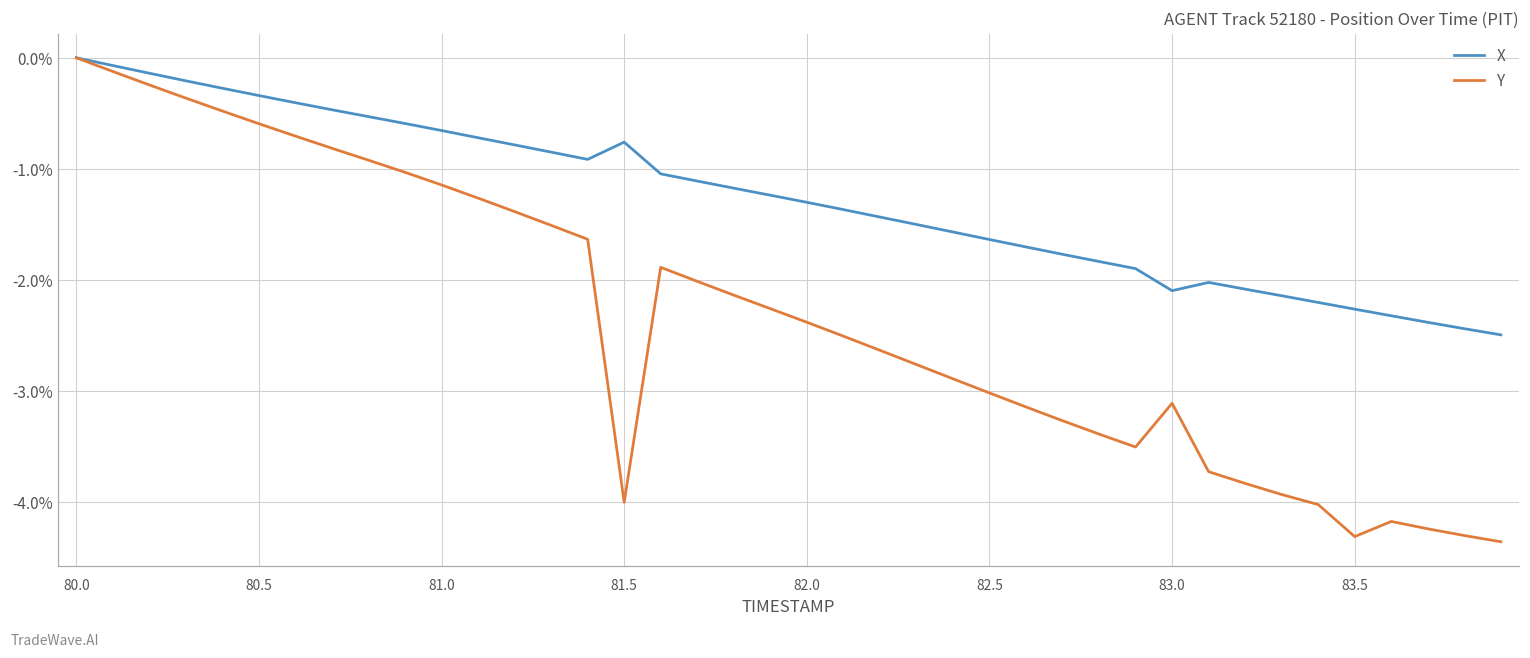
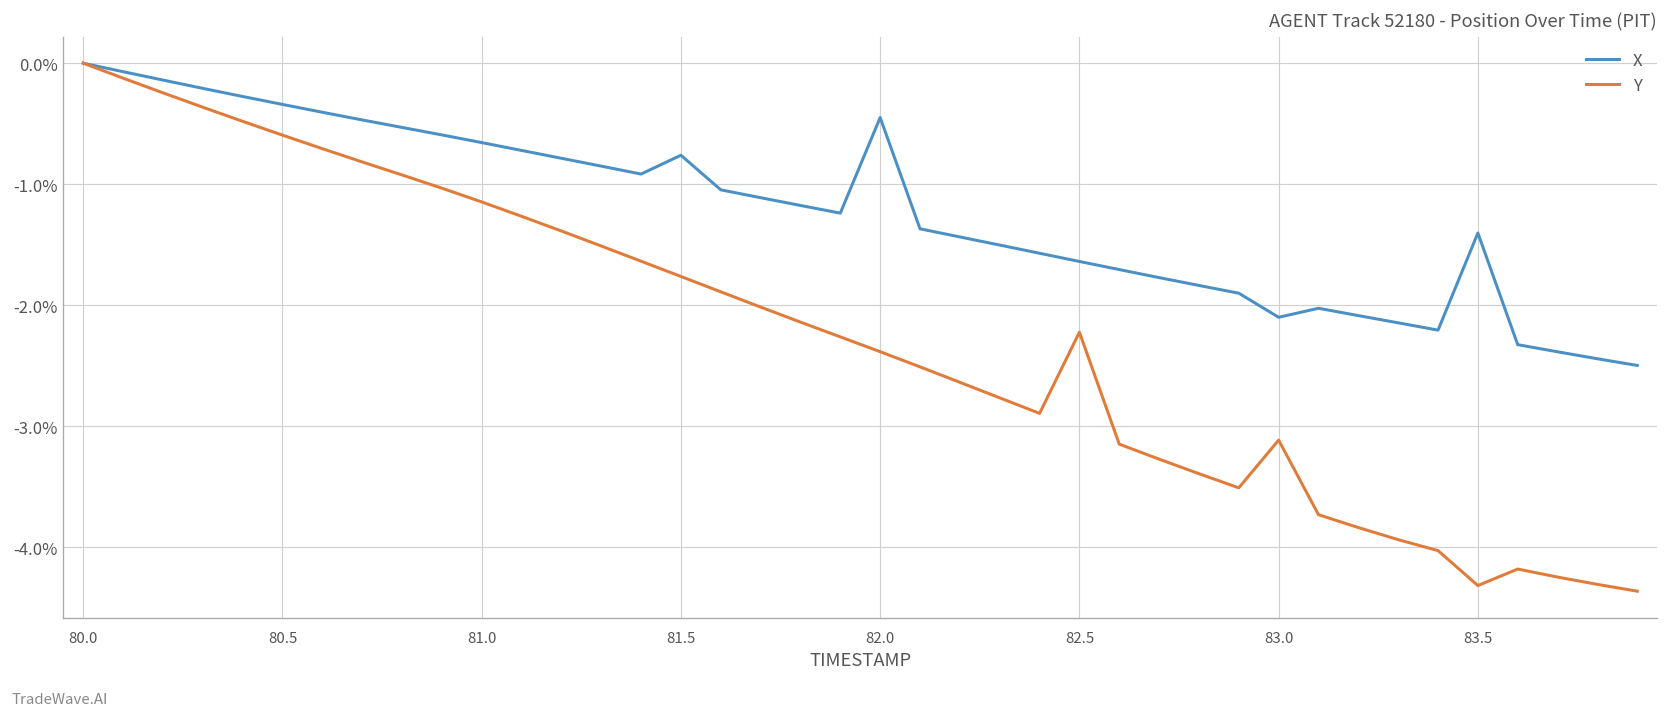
  {
    "X": {
      "80.5": "-0.34%",
      "81.0": "-0.66%",
      "81.5": "-0.76%",
-     "82.0": "-1.30%",
+     "82.0": "-0.45%",
      "82.5": "-1.64%",
      "83.0": "-2.10%",
-     "83.5": "-2.27%"
+     "83.5": "-1.40%"
    },
    "Y": {
      "80.5": "-0.59%",
      "81.0": "-1.15%",
-     "81.5": "-4.01%",
+     "81.5": "-1.76%",
      "82.0": "-2.38%",
-     "82.5": "-3.02%",
+     "82.5": "-2.22%",
      "83.0": "-3.11%",
      "83.5": "-4.31%"
    }
  }
